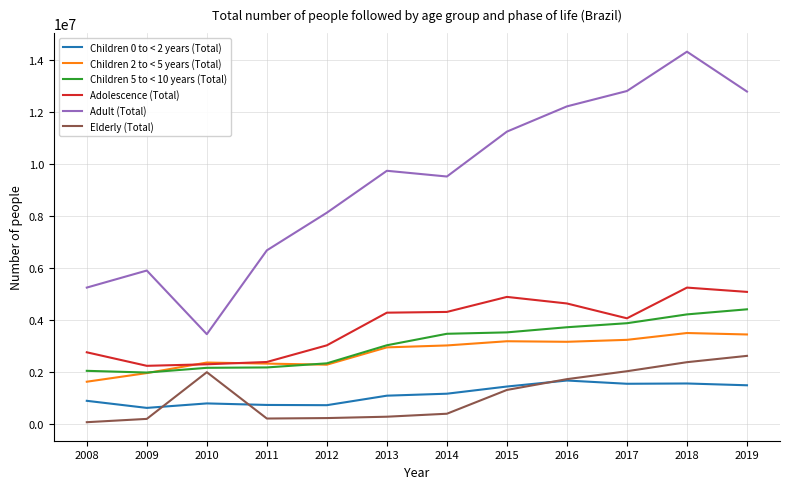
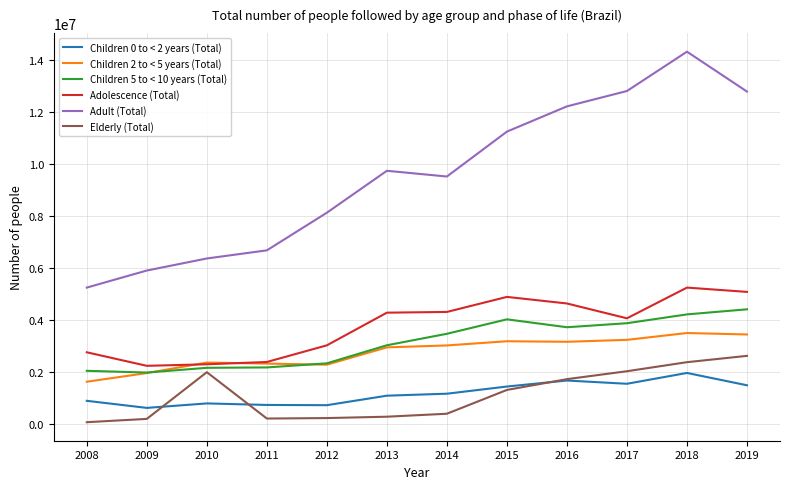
  {
    "Children 0 to < 2 years (Total)": {
      "2008": 900000,
      "2009": 600000,
      "2010": 800000,
      "2011": 700000,
      "2012": 700000,
      "2013": 1100000,
      "2014": 1200000,
      "2015": 1400000,
      "2017": 1500000,
-     "2018": 1600000,
+     "2018": 2000000,
      "2019": 1500000
    },
    "Children 2 to < 5 years (Total)": {
      "2008": 1600000,
      "2014": 3000000,
      "2015": 3200000,
      "2016": 3200000,
      "2017": 3200000,
      "2018": 3500000,
      "2019": 3400000
    },
    "Children 5 to < 10 years (Total)": {
      "2008": 2000000,
      "2010": 2200000,
      "2011": 2200000,
      "2014": 3500000,
-     "2015": 3500000,
+     "2015": 4000000,
      "2016": 3700000,
      "2017": 3900000,
      "2018": 4200000,
      "2019": 4400000
    },
    "Adolescence (Total)": {
      "2008": 2800000,
      "2009": 2200000,
      "2012": 3000000,
      "2013": 4300000,
      "2014": 4300000,
      "2015": 4900000,
      "2016": 4600000,
      "2017": 4100000,
      "2018": 5200000,
      "2019": 5100000
    },
    "Adult (Total)": {
      "2008": 5200000,
      "2009": 5900000,
-     "2010": 3500000,
+     "2010": 6400000,
      "2011": 6700000,
      "2012": 8100000,
      "2013": 9700000,
      "2014": 9500000,
      "2015": 11300000,
      "2016": 12200000,
      "2017": 12800000,
      "2018": 14300000,
      "2019": 12800000
    },
    "Elderly (Total)": {
      "2008": 100000,
      "2009": 200000,
      "2010": 2000000,
      "2011": 200000,
      "2012": 200000,
      "2013": 300000,
      "2014": 400000,
      "2015": 1300000,
      "2017": 2000000,
      "2018": 2400000,
      "2019": 2600000
    }
  }
